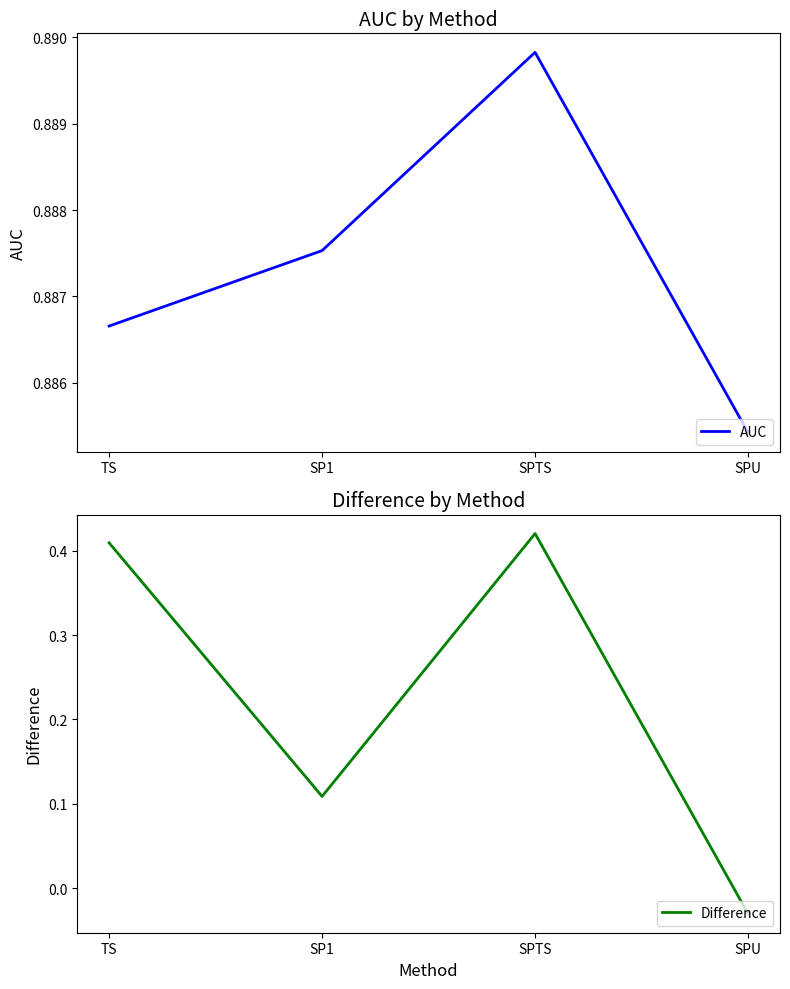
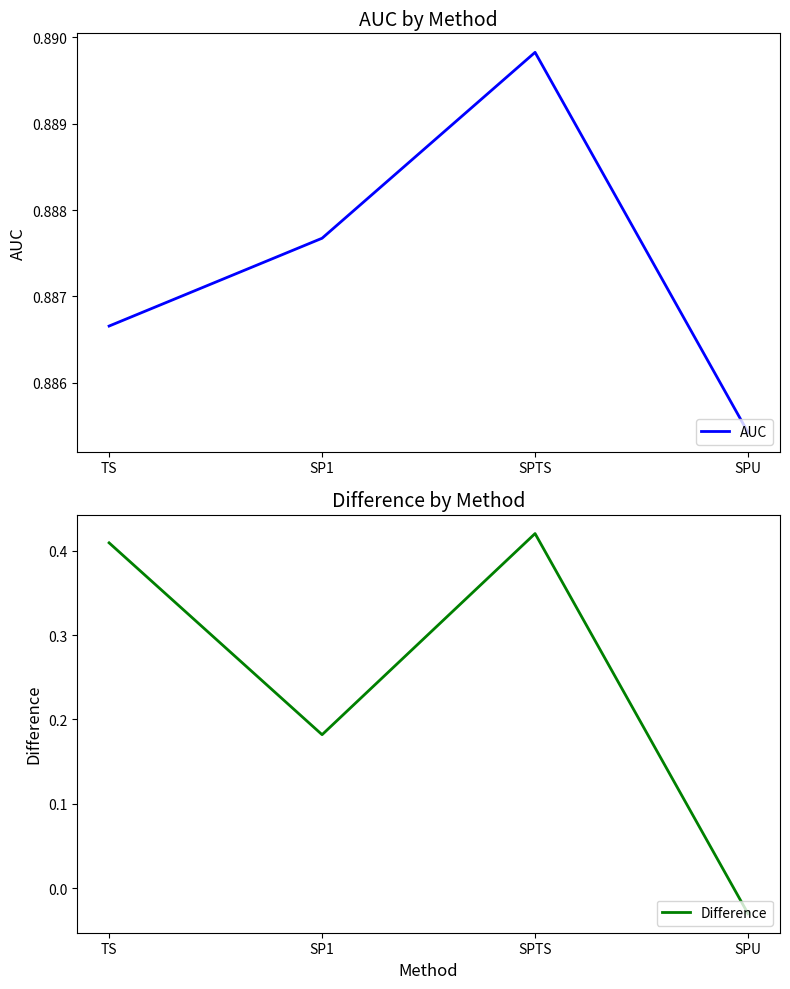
  {
    "AUC by Method": {
      "TS": 0.8867,
-     "SP1": 0.8875,
+     "SP1": 0.8877,
      "SPTS": 0.8898
    },
    "Difference by Method": {
      "TS": 0.41,
-     "SP1": 0.11,
+     "SP1": 0.18,
      "SPTS": 0.42
    }
  }
